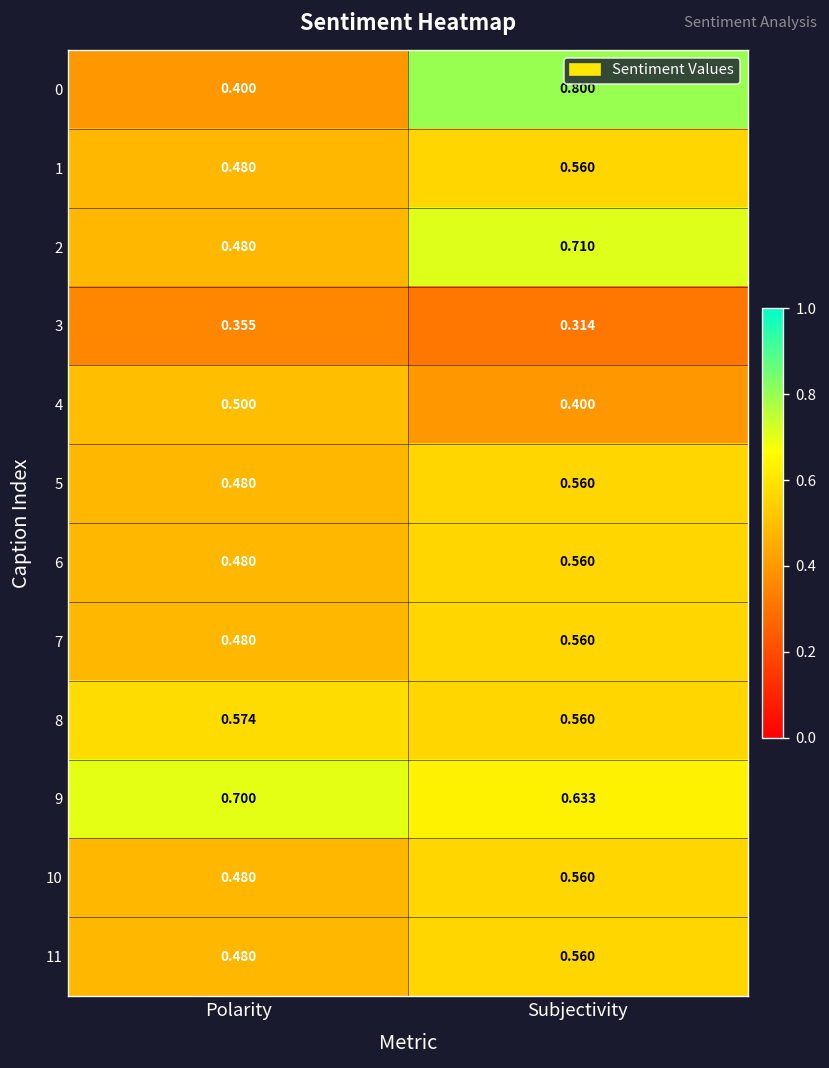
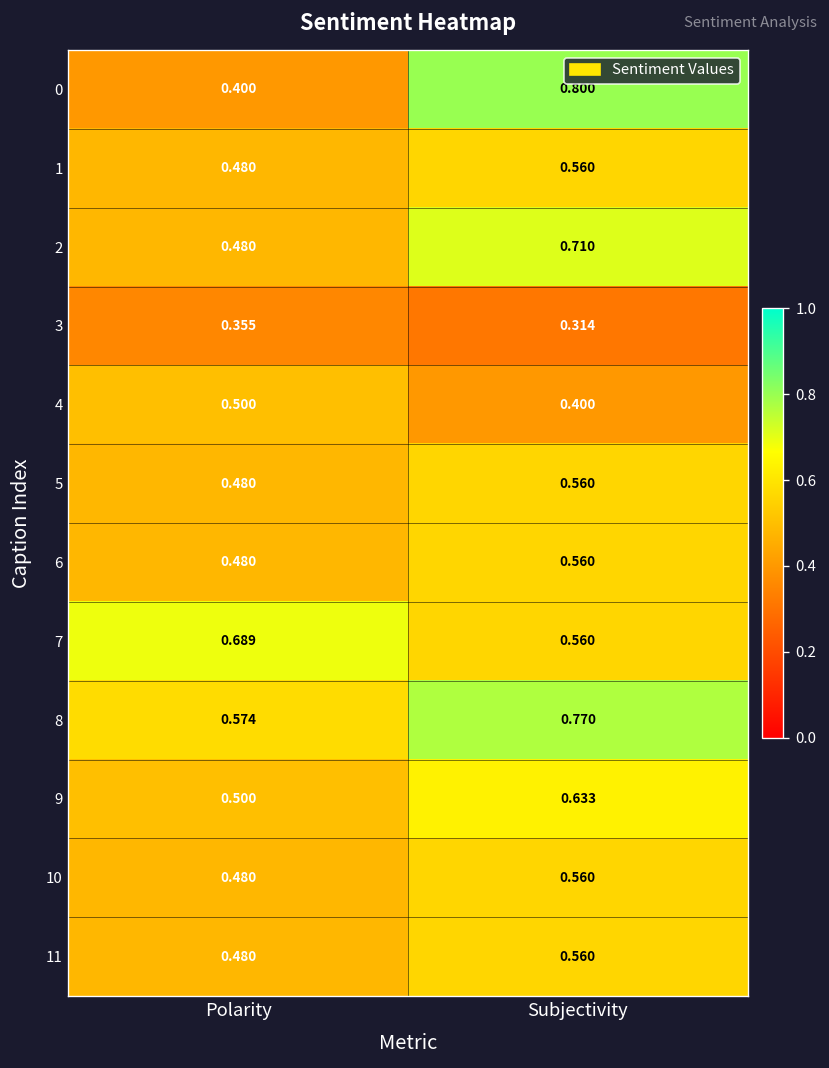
  {
    "0": {
      "Polarity": 0.400
    },
    "1": {
      "Polarity": 0.480,
      "Subjectivity": 0.560
    },
    "2": {
      "Polarity": 0.480,
      "Subjectivity": 0.710
    },
    "3": {
      "Polarity": 0.355,
      "Subjectivity": 0.314
    },
    "4": {
      "Polarity": 0.500,
      "Subjectivity": 0.400
    },
    "5": {
      "Polarity": 0.480,
      "Subjectivity": 0.560
    },
    "6": {
      "Polarity": 0.480,
      "Subjectivity": 0.560
    },
    "7": {
-     "Polarity": 0.480,
+     "Polarity": 0.689,
      "Subjectivity": 0.560
    },
    "8": {
      "Polarity": 0.574,
-     "Subjectivity": 0.560
+     "Subjectivity": 0.770
    },
    "9": {
-     "Polarity": 0.700,
+     "Polarity": 0.500,
      "Subjectivity": 0.633
    },
    "10": {
      "Polarity": 0.480,
      "Subjectivity": 0.560
    },
    "11": {
      "Polarity": 0.480,
      "Subjectivity": 0.560
    }
  }
